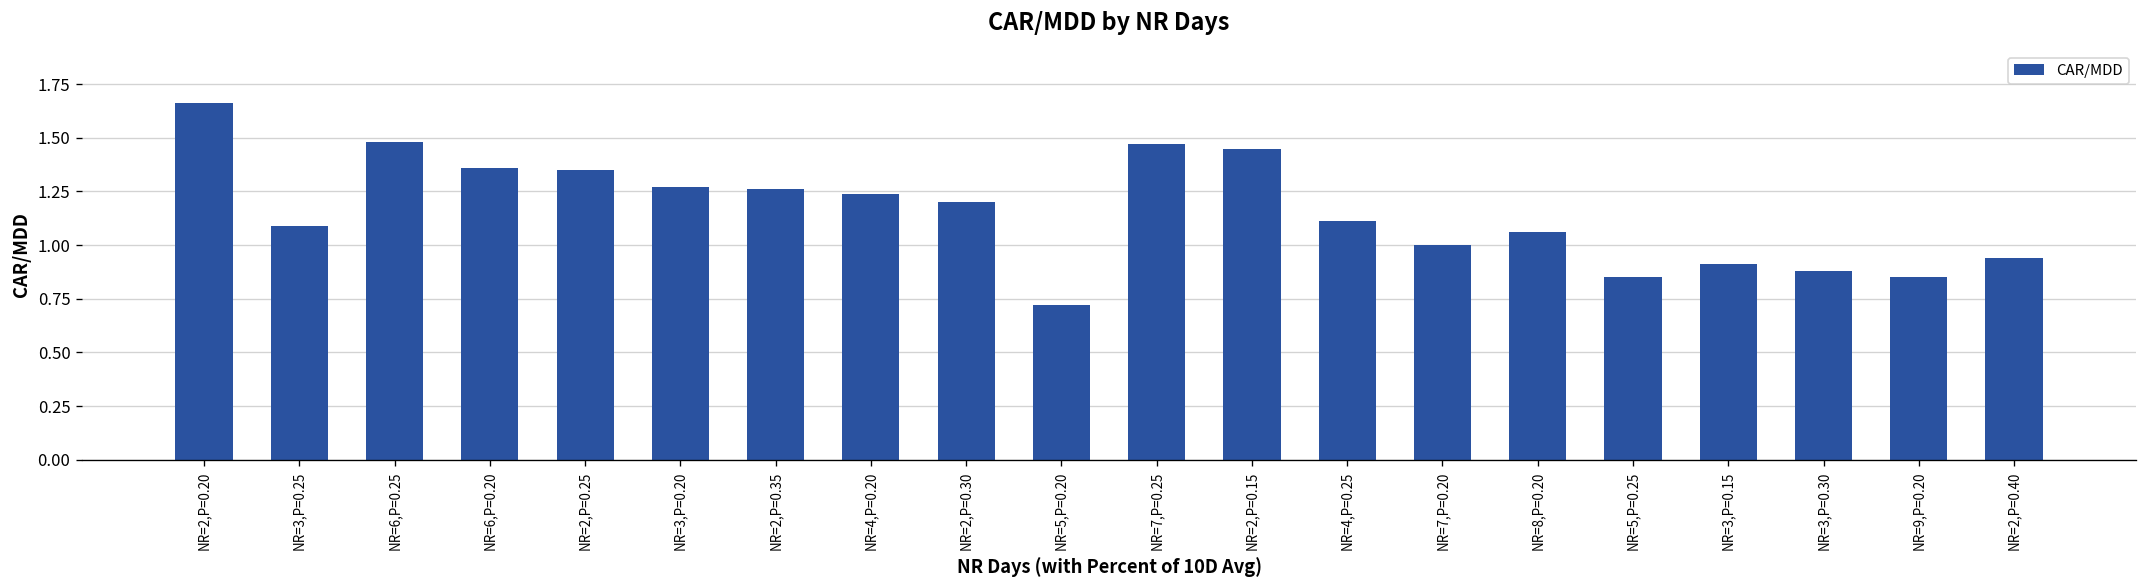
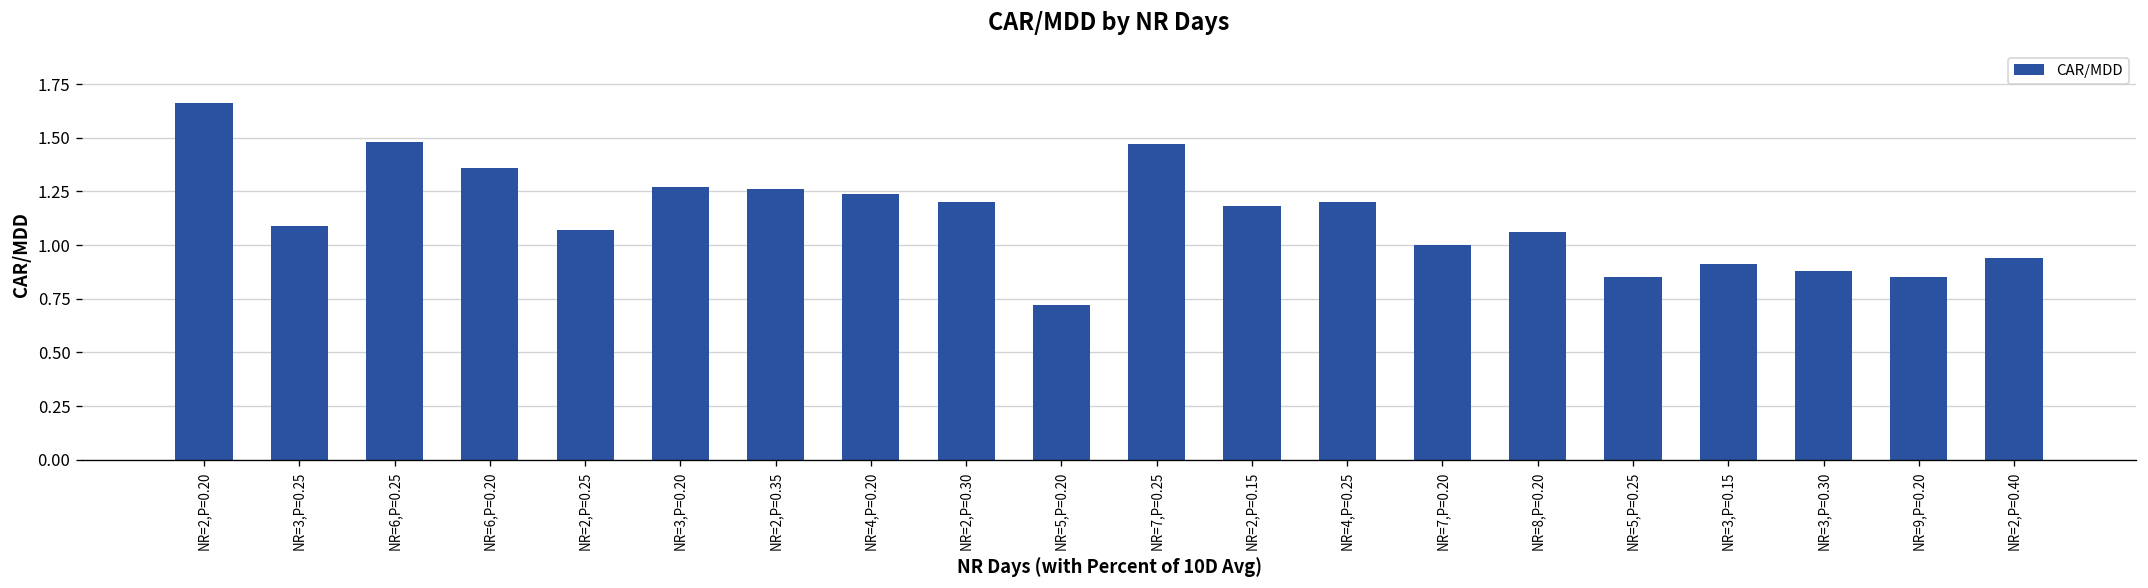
  {
    "NR=2,P=0.20": 1.66,
    "NR=3,P=0.25": 1.09,
    "NR=6,P=0.25": 1.48,
    "NR=6,P=0.20": 1.36,
-   "NR=2,P=0.25": 1.35,
+   "NR=2,P=0.25": 1.07,
    "NR=3,P=0.20": 1.27,
    "NR=2,P=0.35": 1.26,
    "NR=4,P=0.20": 1.24,
    "NR=2,P=0.30": 1.20,
    "NR=5,P=0.20": 0.72,
    "NR=7,P=0.25": 1.47,
-   "NR=2,P=0.15": 1.45,
-   "NR=4,P=0.25": 1.11,
+   "NR=2,P=0.15": 1.18,
+   "NR=4,P=0.25": 1.20,
    "NR=7,P=0.20": 1.00,
    "NR=8,P=0.20": 1.06,
    "NR=5,P=0.25": 0.85,
    "NR=3,P=0.15": 0.91,
    "NR=3,P=0.30": 0.88,
    "NR=9,P=0.20": 0.85,
    "NR=2,P=0.40": 0.94
  }
